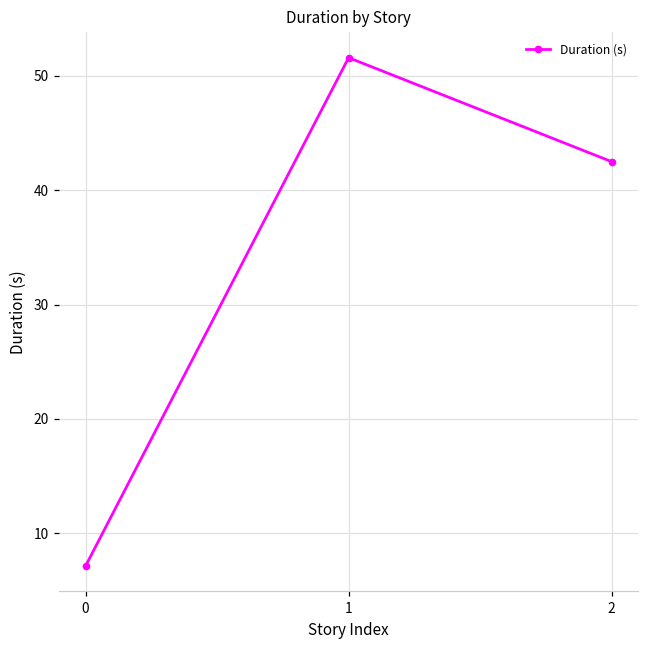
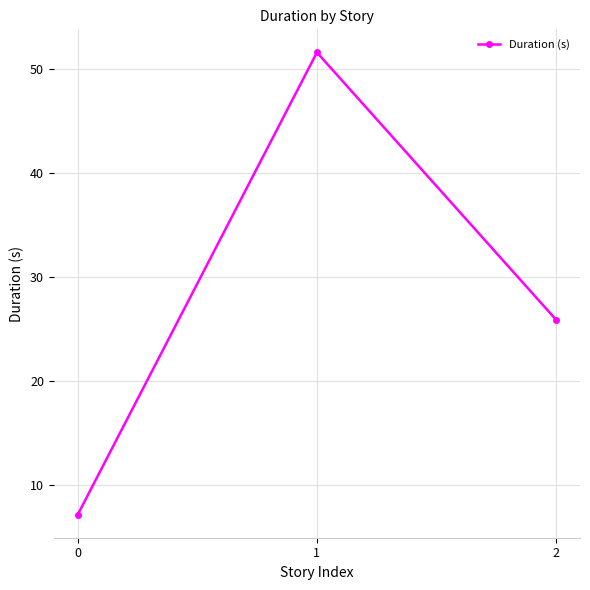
  {
    "0": 7.1,
    "1": 51.6,
-   "2": 42.5
+   "2": 25.9
  }
